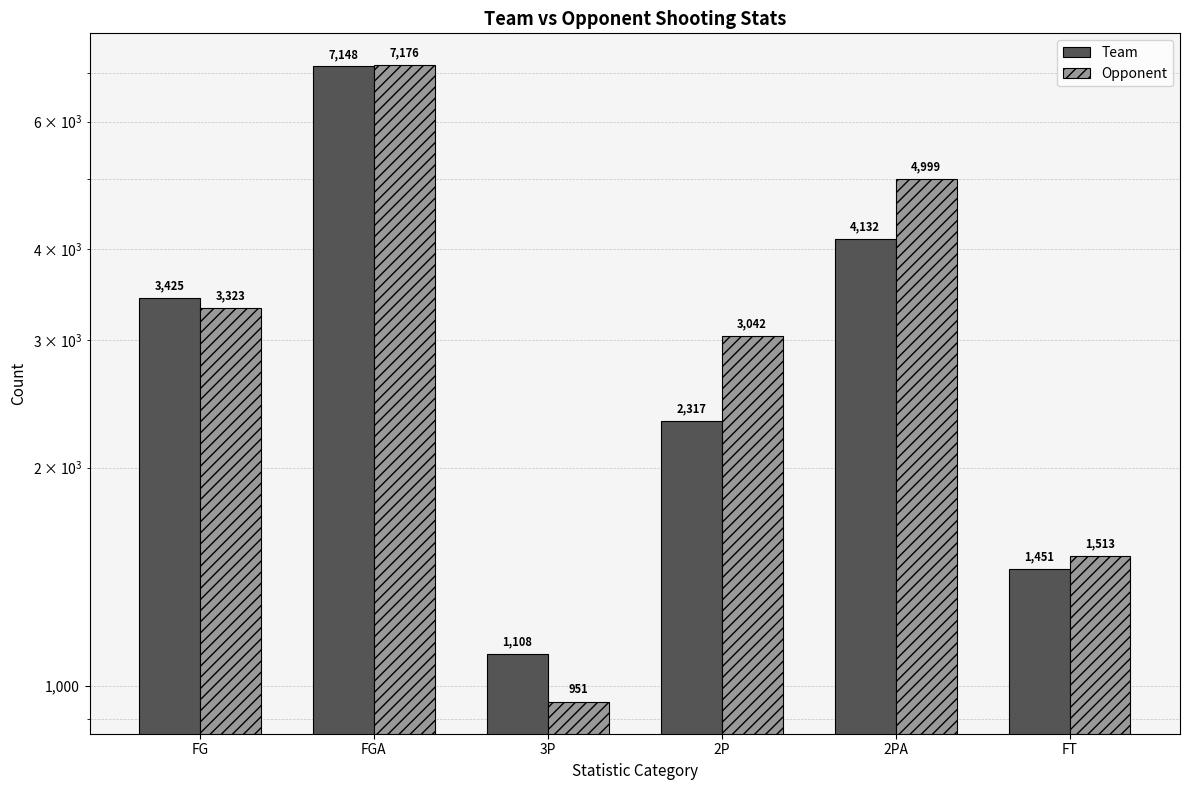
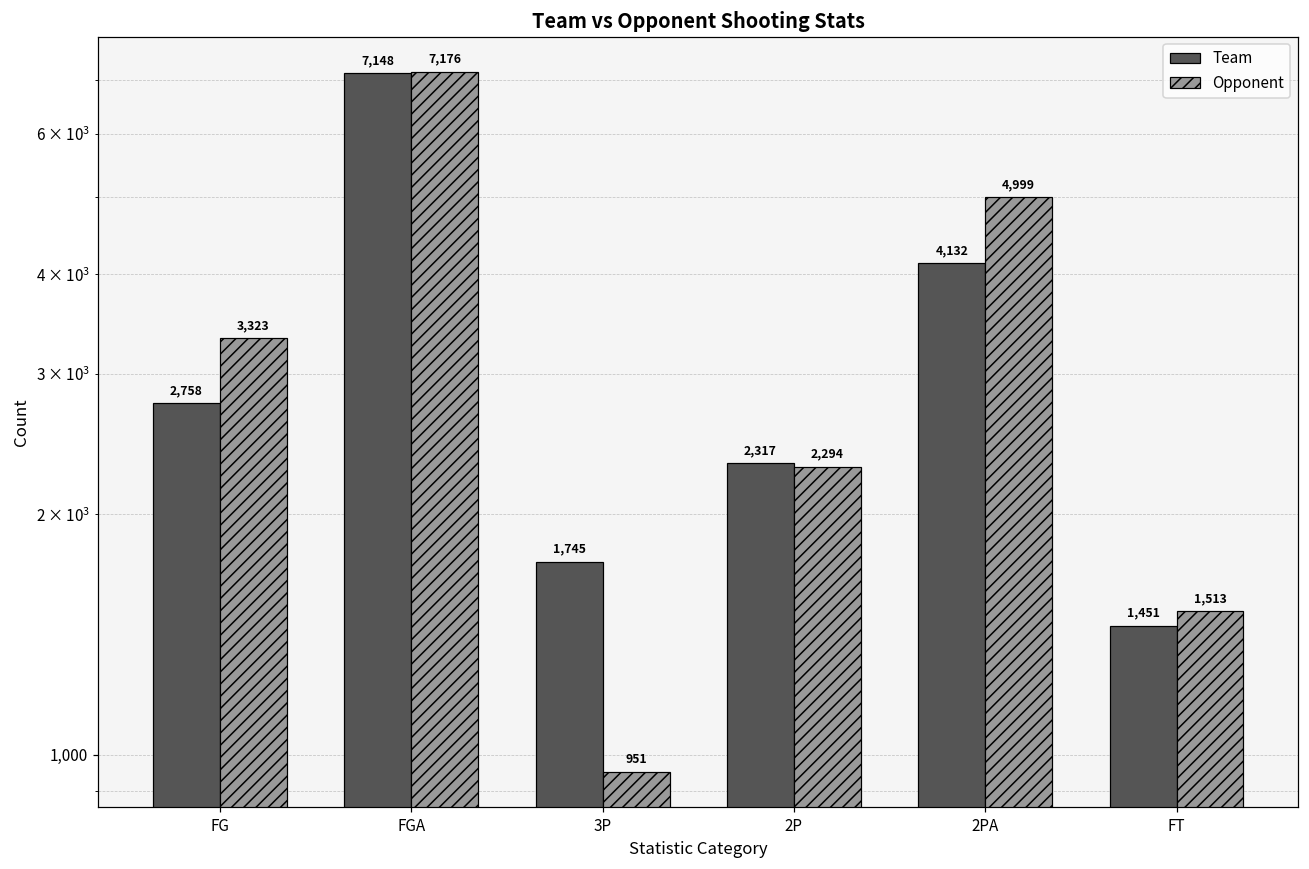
  {
    "Team": {
-     "FG": "3,425",
+     "FG": "2,758",
      "FGA": "7,148",
-     "3P": "1,108",
+     "3P": "1,745",
      "2P": "2,317",
      "2PA": "4,132",
      "FT": "1,451"
    },
    "Opponent": {
      "FG": "3,323",
      "FGA": "7,176",
      "3P": "951",
-     "2P": "3,042",
+     "2P": "2,294",
      "2PA": "4,999",
      "FT": "1,513"
    }
  }
